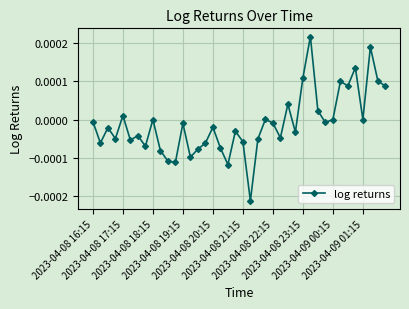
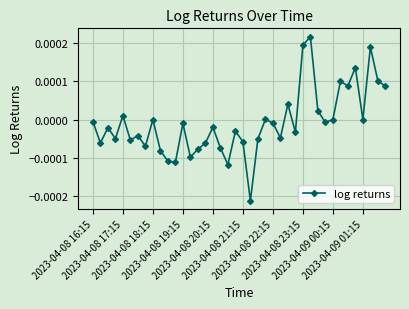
  {
    "2023-04-08 16:15": -0.00001,
    "2023-04-08 17:15": 0.00001,
    "2023-04-08 18:15": 0.00000,
    "2023-04-08 19:15": -0.00001,
    "2023-04-08 20:15": -0.00002,
    "2023-04-08 21:15": -0.00006,
    "2023-04-08 22:15": -0.00001,
-   "2023-04-08 23:15": 0.00011,
+   "2023-04-08 23:15": 0.00019,
    "2023-04-09 00:15": 0.00000,
    "2023-04-09 01:15": 0.00000
  }
